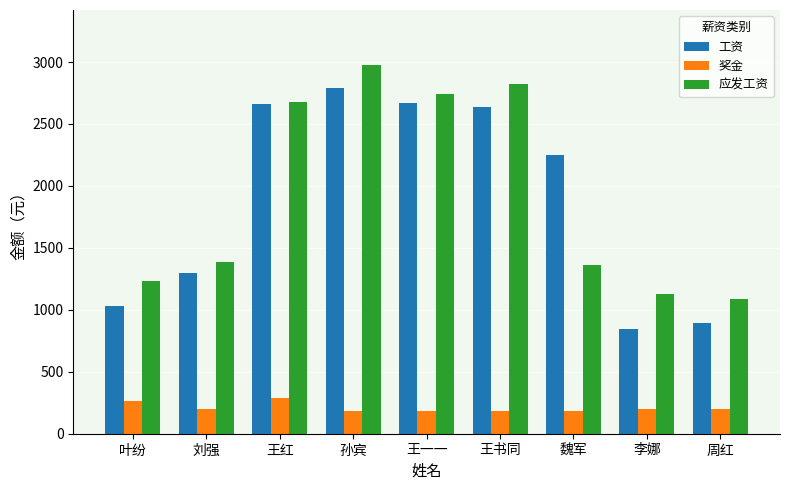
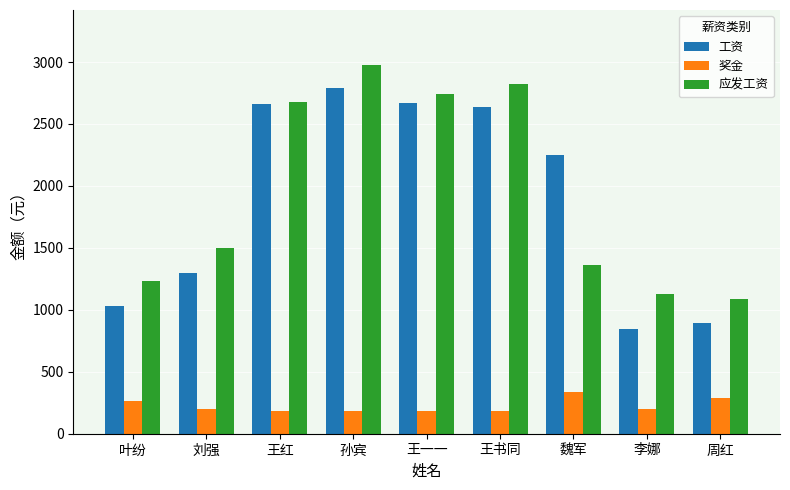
  {
    "工资": {
      "叶纷": 1030,
      "刘强": 1300,
      "王红": 2660,
      "孙宾": 2790,
      "王一一": 2670,
      "王书同": 2640,
      "魏军": 2250,
      "李娜": 850,
      "周红": 890
    },
    "奖金": {
      "叶纷": 270,
      "刘强": 200,
-     "王红": 290,
+     "王红": 180,
      "孙宾": 180,
      "王一一": 180,
      "王书同": 180,
-     "魏军": 180,
+     "魏军": 340,
      "李娜": 200,
-     "周红": 200
+     "周红": 290
    },
    "应发工资": {
      "叶纷": 1230,
-     "刘强": 1390,
+     "刘强": 1500,
      "王红": 2680,
      "孙宾": 2970,
      "王一一": 2740,
      "王书同": 2820,
      "魏军": 1360,
      "李娜": 1130,
      "周红": 1090
    }
  }
